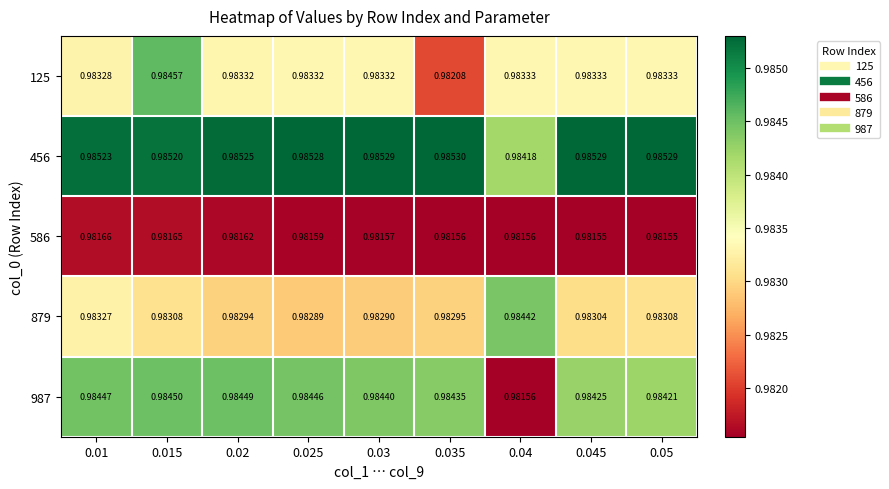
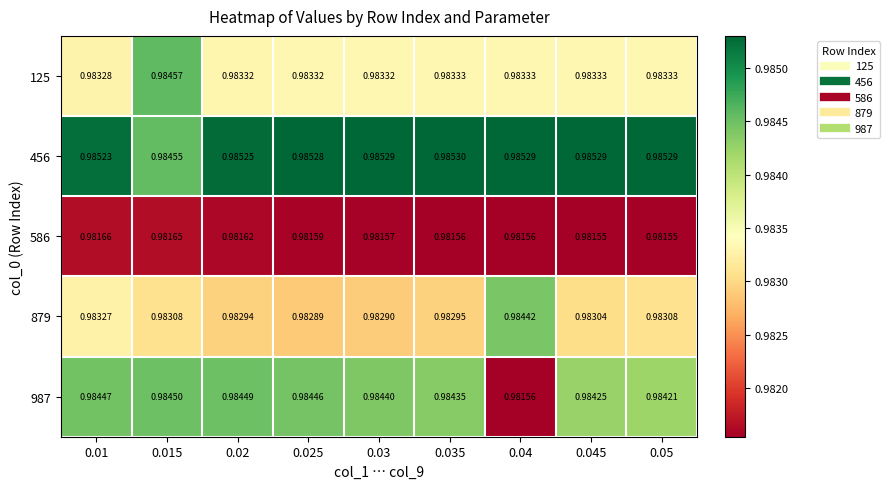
  {
    "125": {
      "0.01": 0.98328,
      "0.015": 0.98457,
      "0.02": 0.98332,
      "0.025": 0.98332,
      "0.03": 0.98332,
-     "0.035": 0.98208,
+     "0.035": 0.98333,
      "0.04": 0.98333,
      "0.045": 0.98333,
      "0.05": 0.98333
    },
    "456": {
      "0.01": 0.98523,
-     "0.015": 0.98520,
+     "0.015": 0.98455,
      "0.02": 0.98525,
      "0.025": 0.98528,
      "0.03": 0.98529,
      "0.035": 0.98530,
-     "0.04": 0.98418,
+     "0.04": 0.98529,
      "0.045": 0.98529,
      "0.05": 0.98529
    },
    "586": {
      "0.01": 0.98166,
      "0.015": 0.98165,
      "0.02": 0.98162,
      "0.025": 0.98159,
      "0.03": 0.98157,
      "0.035": 0.98156,
      "0.04": 0.98156,
      "0.045": 0.98155,
      "0.05": 0.98155
    },
    "879": {
      "0.01": 0.98327,
      "0.015": 0.98308,
      "0.02": 0.98294,
      "0.025": 0.98289,
      "0.03": 0.98290,
      "0.035": 0.98295,
      "0.04": 0.98442,
      "0.045": 0.98304,
      "0.05": 0.98308
    },
    "987": {
      "0.01": 0.98447,
      "0.015": 0.98450,
      "0.02": 0.98449,
      "0.025": 0.98446,
      "0.03": 0.98440,
      "0.035": 0.98435,
      "0.04": 0.98156,
      "0.045": 0.98425,
      "0.05": 0.98421
    }
  }
